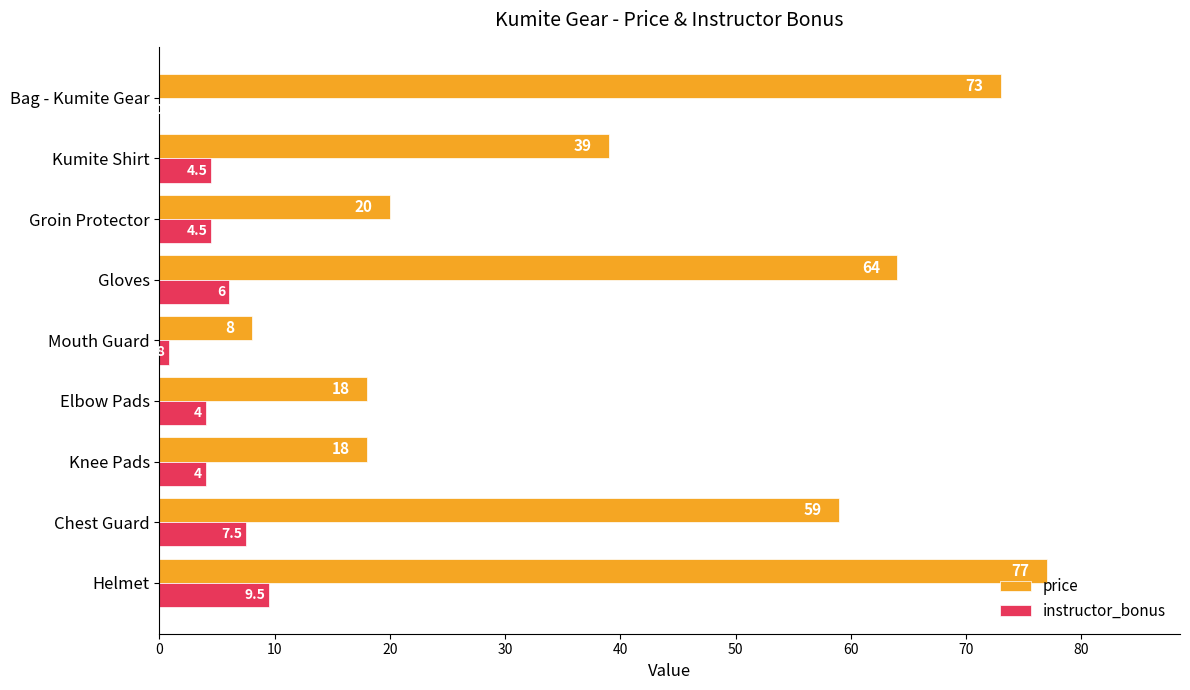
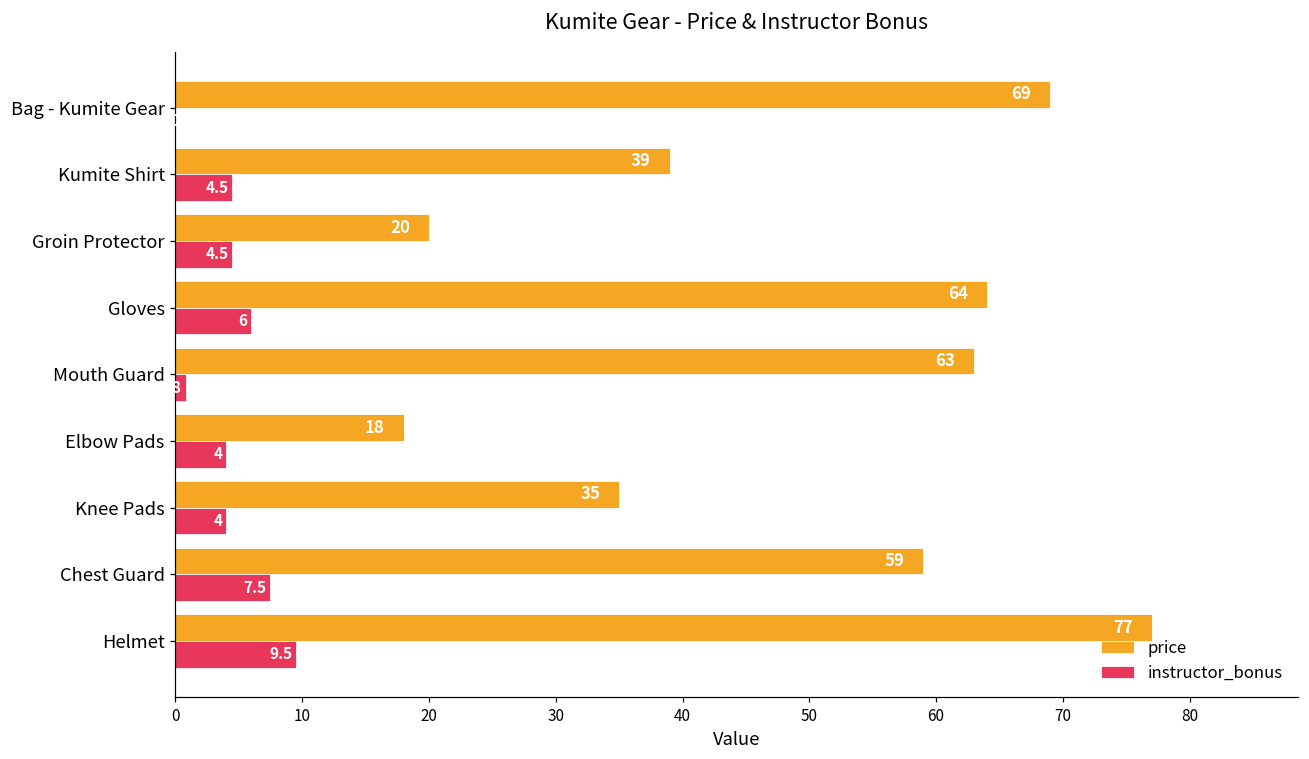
  {
    "price": {
-     "Bag - Kumite Gear": 73,
+     "Bag - Kumite Gear": 69,
      "Kumite Shirt": 39,
      "Groin Protector": 20,
      "Gloves": 64,
-     "Mouth Guard": 8,
+     "Mouth Guard": 63,
      "Elbow Pads": 18,
-     "Knee Pads": 18,
+     "Knee Pads": 35,
      "Chest Guard": 59,
      "Helmet": 77
    },
    "instructor_bonus": {
      "Kumite Shirt": 4.5,
      "Groin Protector": 4.5,
      "Gloves": 6,
      "Elbow Pads": 4,
      "Knee Pads": 4,
      "Chest Guard": 7.5,
      "Helmet": 9.5
    }
  }
